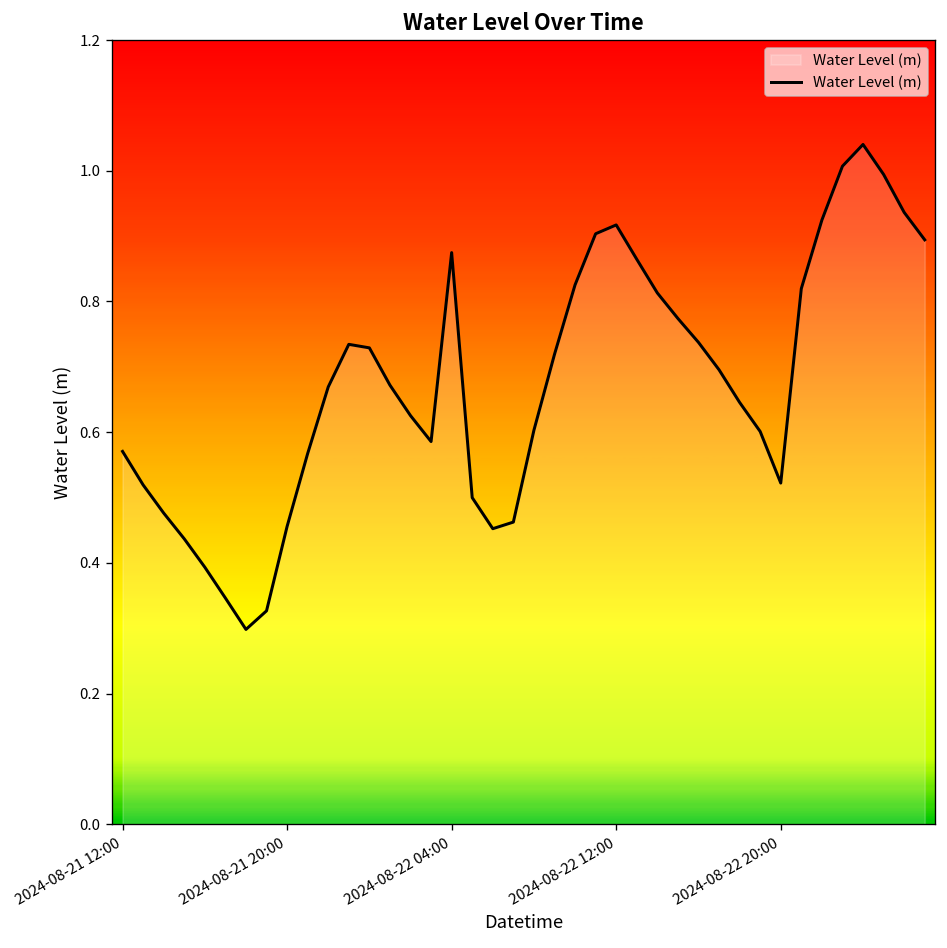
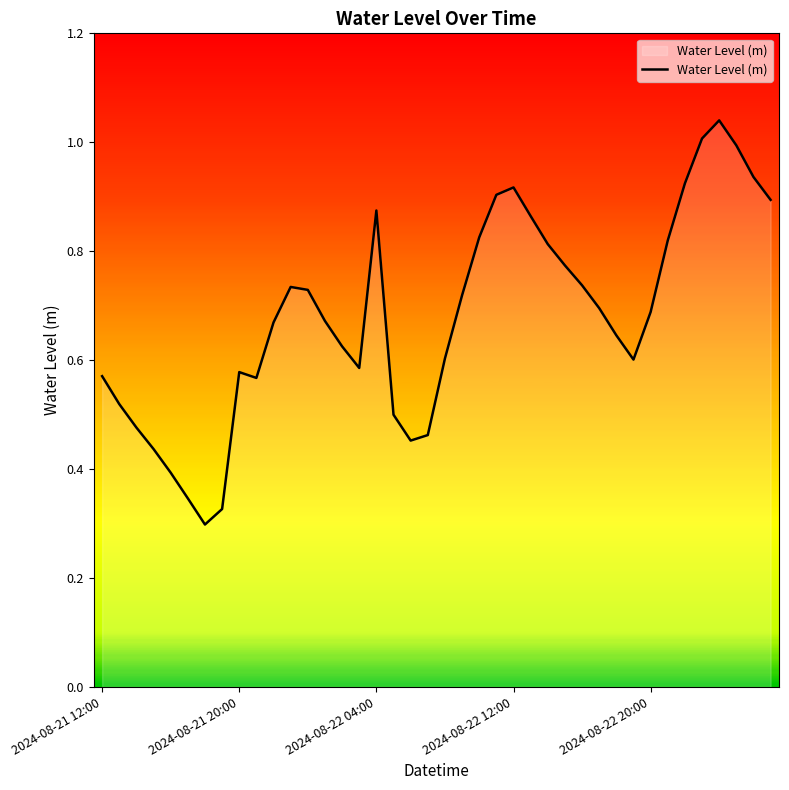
  {
    "2024-08-21 12:00": 0.57,
-   "2024-08-21 20:00": 0.46,
+   "2024-08-21 20:00": 0.58,
    "2024-08-22 04:00": 0.87,
    "2024-08-22 12:00": 0.92,
-   "2024-08-22 20:00": 0.52
+   "2024-08-22 20:00": 0.69
  }
